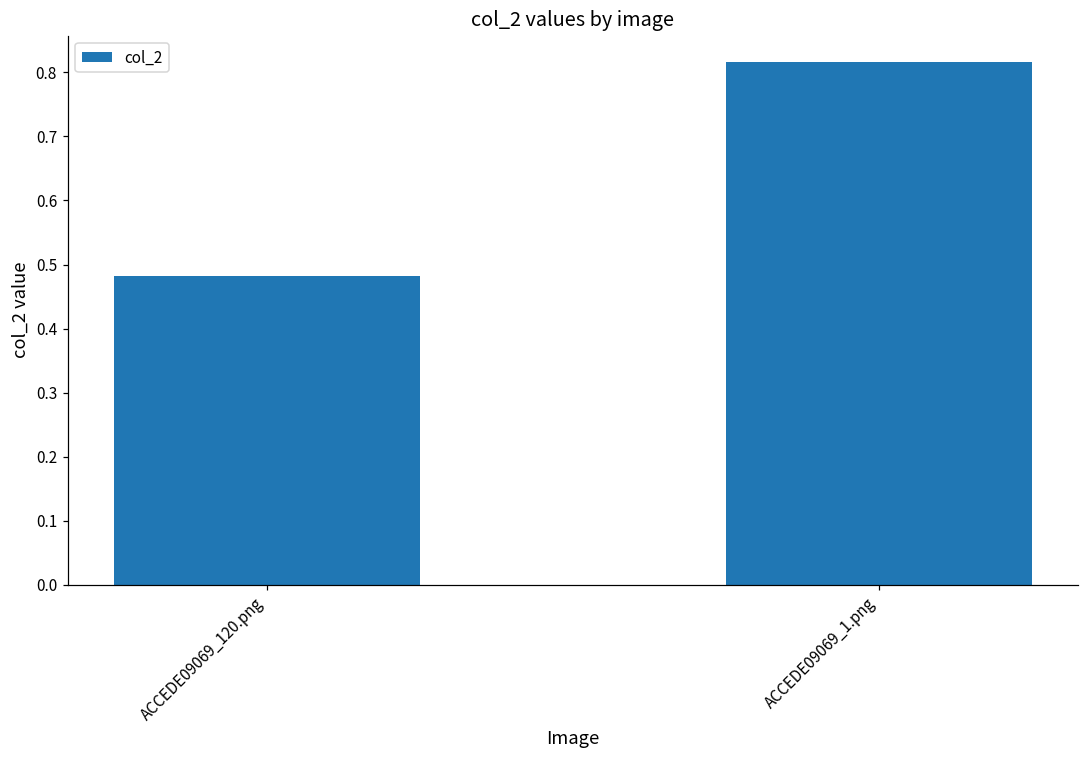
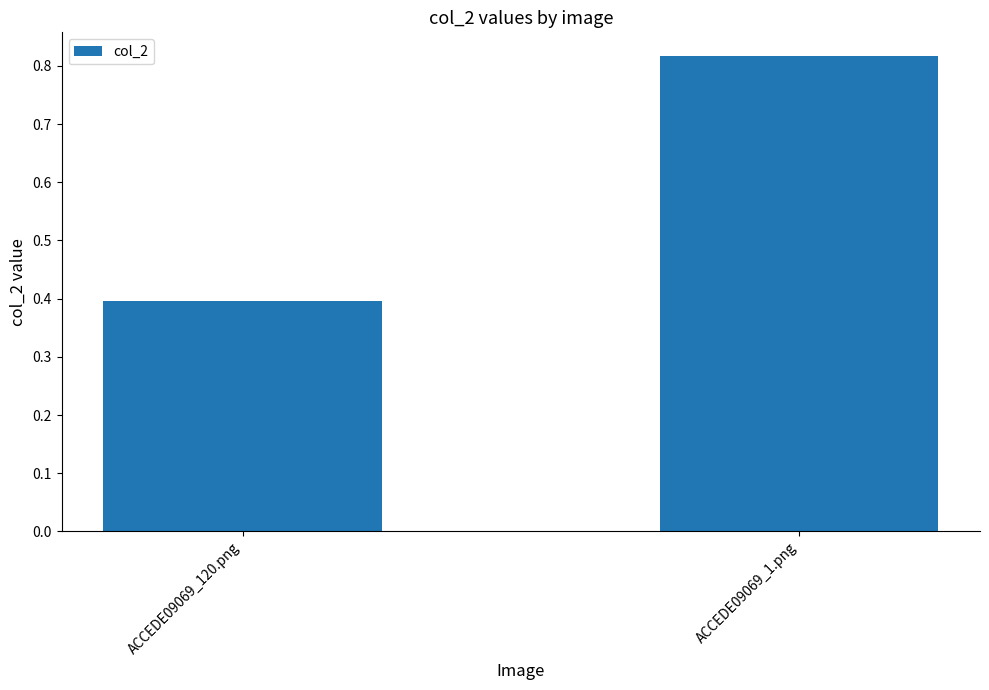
  {
-   "ACCEDE09069_120.png": 0.48,
+   "ACCEDE09069_120.png": 0.40,
    "ACCEDE09069_1.png": 0.82
  }
